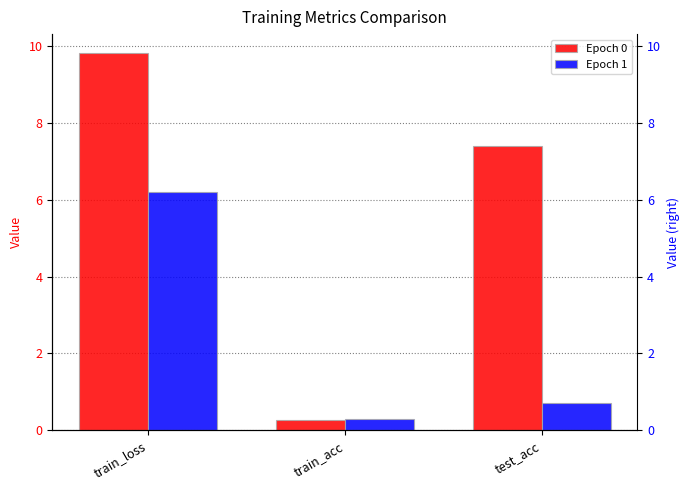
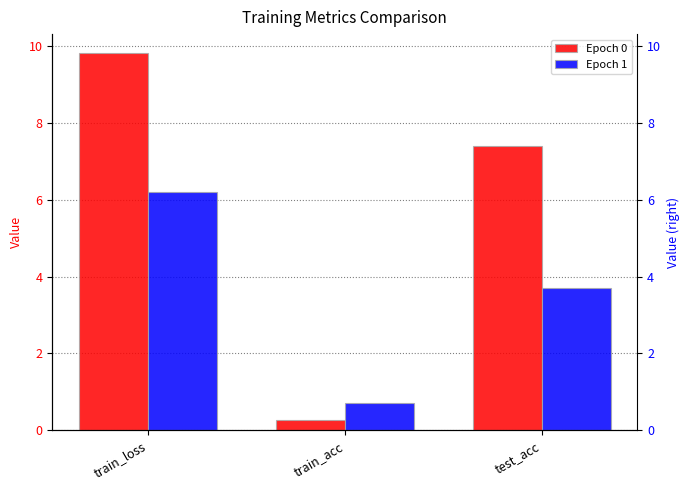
  {
    "Epoch 0": {
      "train_loss": 9.8,
      "train_acc": 0.3,
      "test_acc": 7.4
    },
    "Epoch 1": {
      "train_loss": 6.2,
-     "train_acc": 0.3,
-     "test_acc": 0.7
+     "train_acc": 0.7,
+     "test_acc": 3.7
    }
  }
